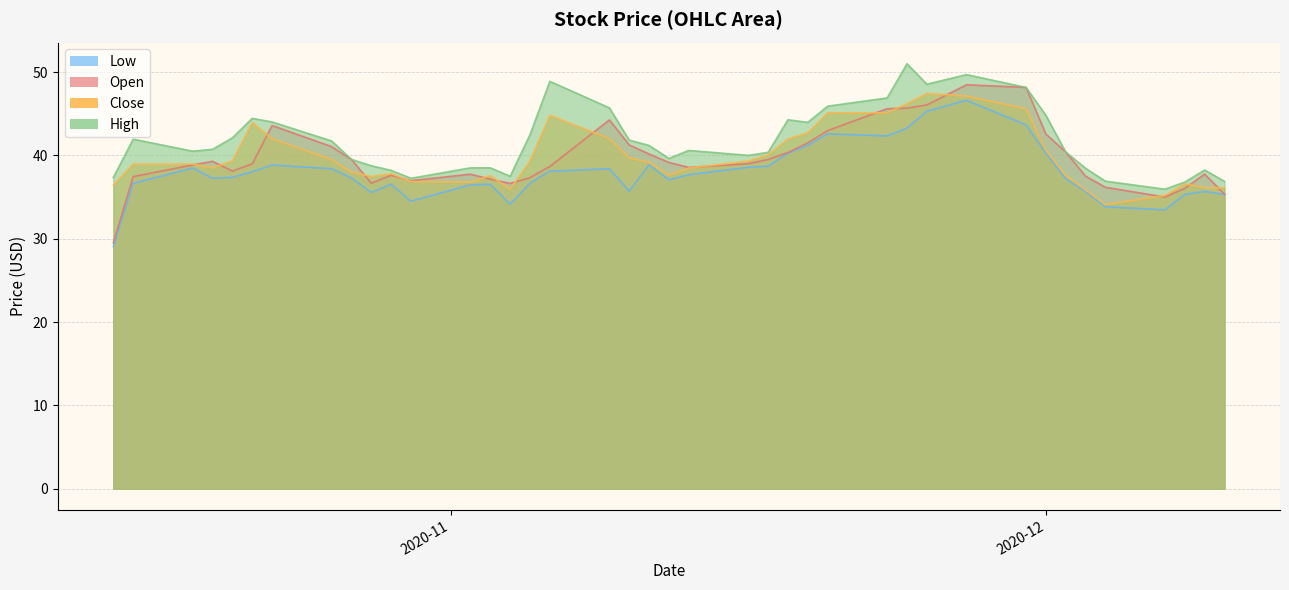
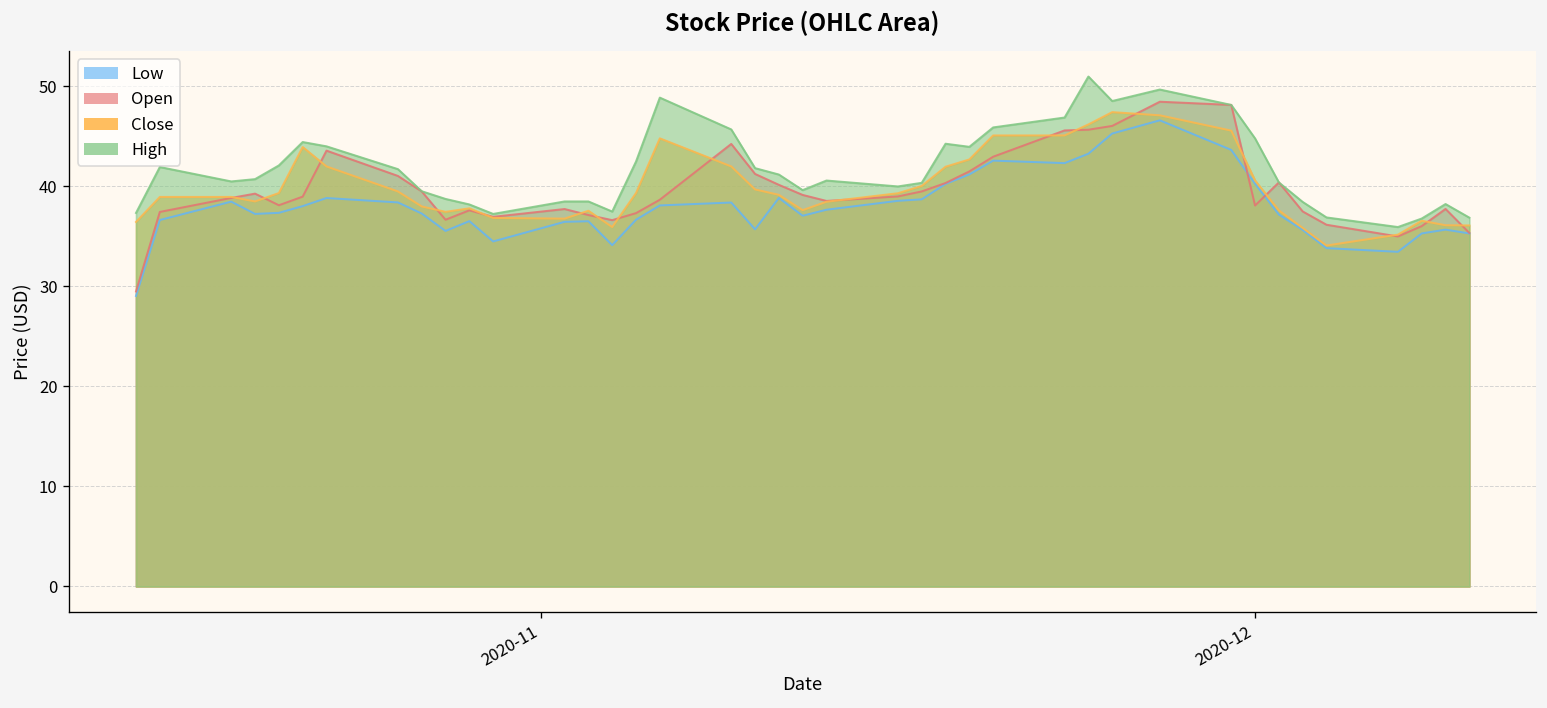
  {
    "Low": {
      "2020-12": 40
    },
    "Open": {
-     "2020-12": 43
+     "2020-12": 38
    },
    "Close": {
      "2020-12": 41
    },
    "High": {
      "2020-12": 45
    }
  }
